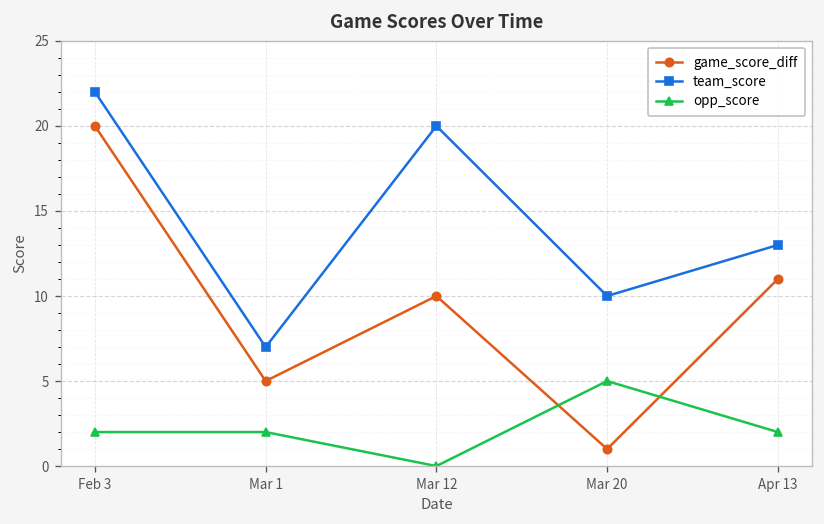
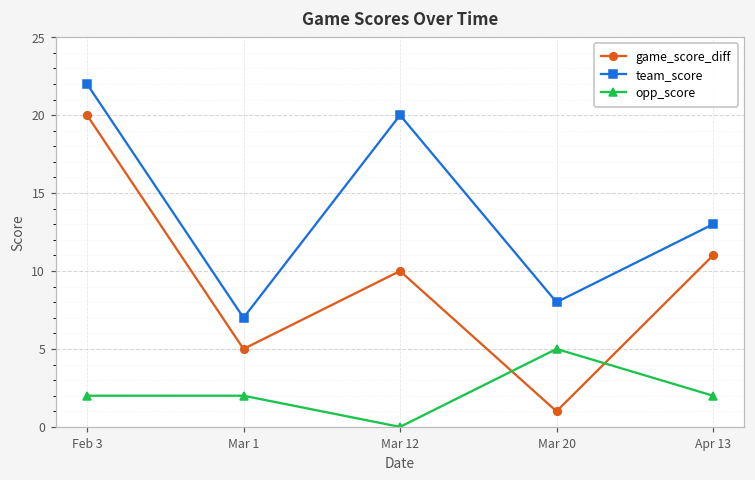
  {
    "game_score_diff": {
      "Feb 3": 20,
      "Mar 1": 5,
      "Mar 12": 10,
      "Mar 20": 1,
      "Apr 13": 11
    },
    "team_score": {
      "Feb 3": 22,
      "Mar 1": 7,
      "Mar 12": 20,
-     "Mar 20": 10,
+     "Mar 20": 8,
      "Apr 13": 13
    },
    "opp_score": {
      "Feb 3": 2,
      "Mar 1": 2,
      "Mar 12": 0,
      "Mar 20": 5,
      "Apr 13": 2
    }
  }
